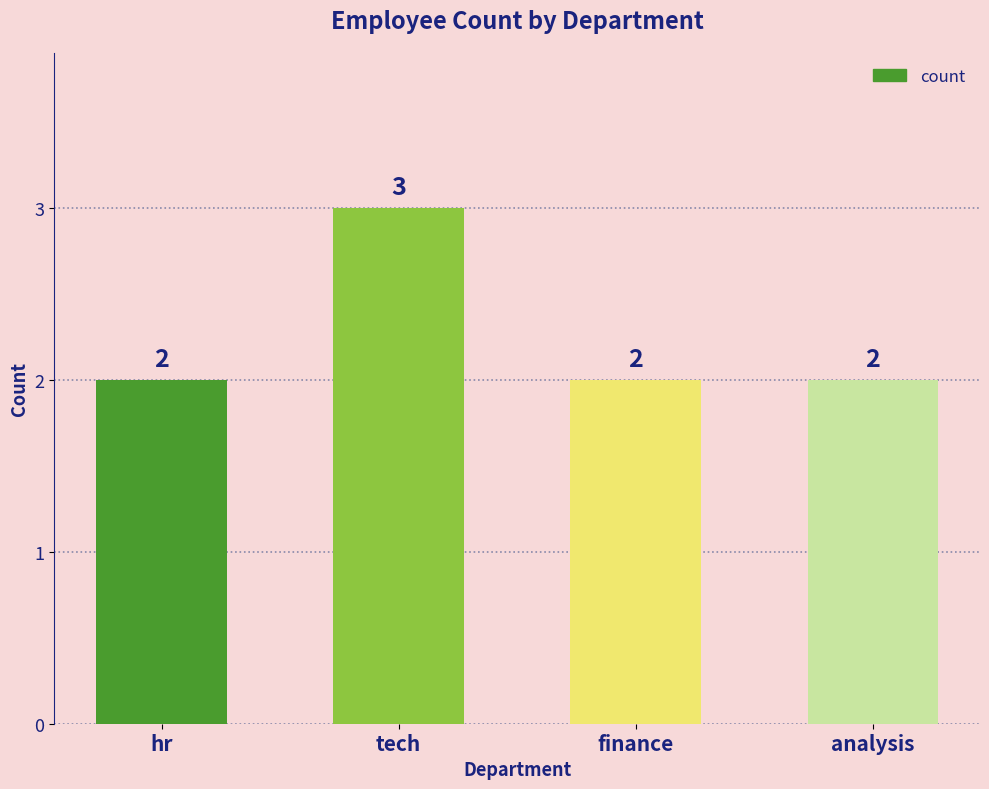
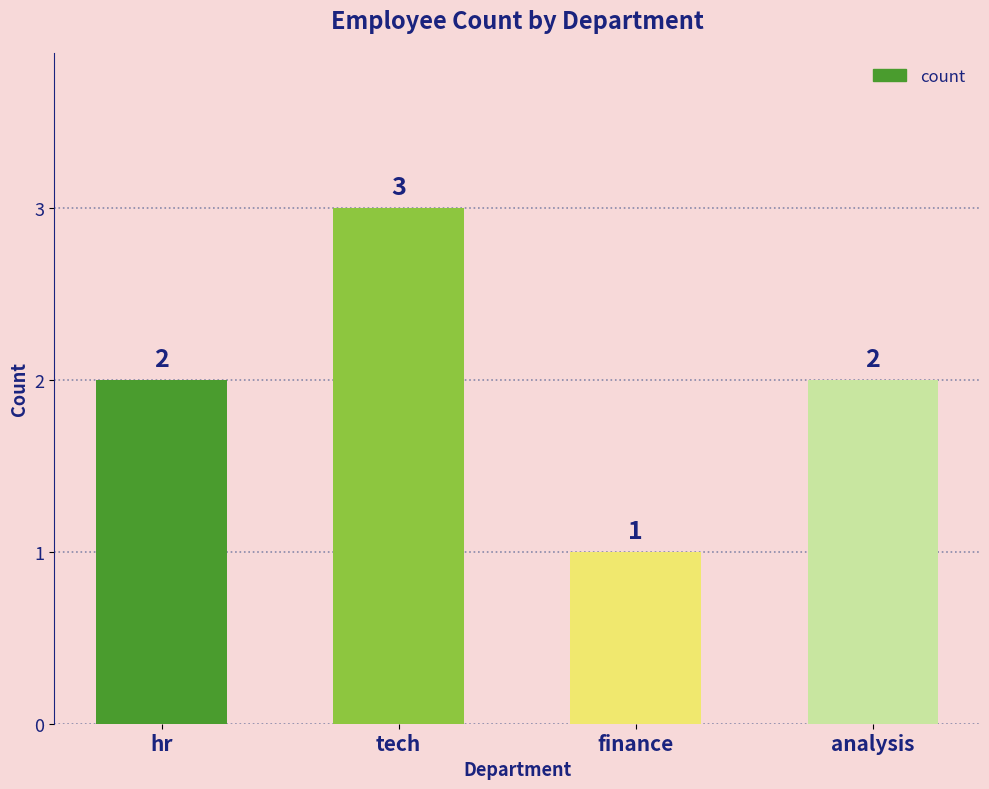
  {
    "hr": 2,
    "tech": 3,
-   "finance": 2,
+   "finance": 1,
    "analysis": 2
  }
